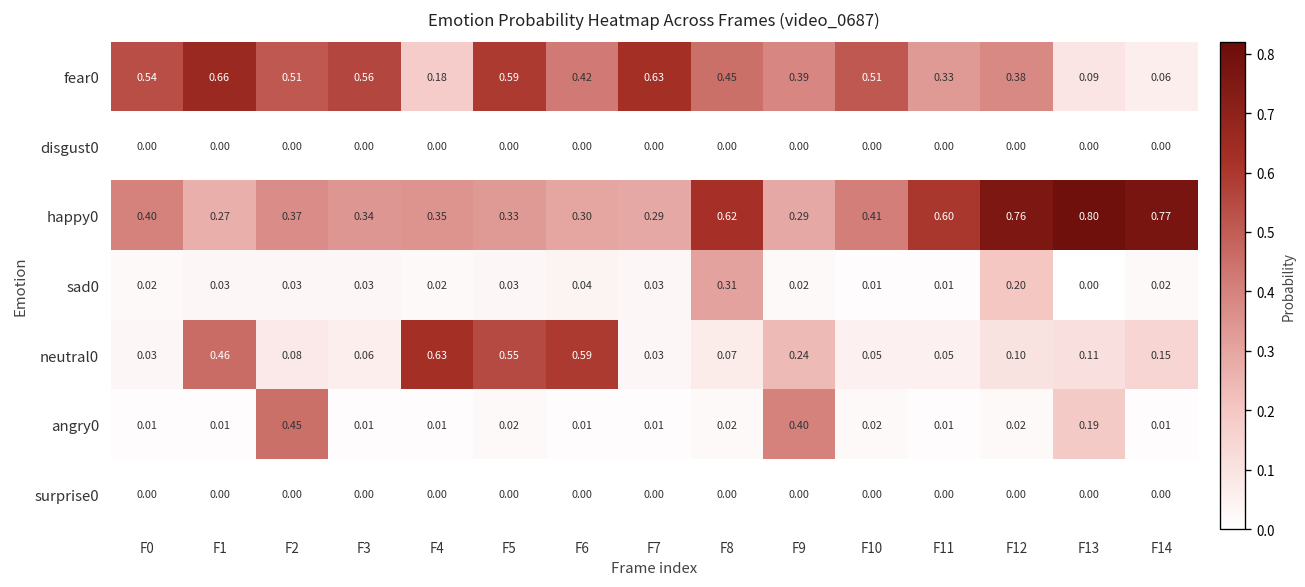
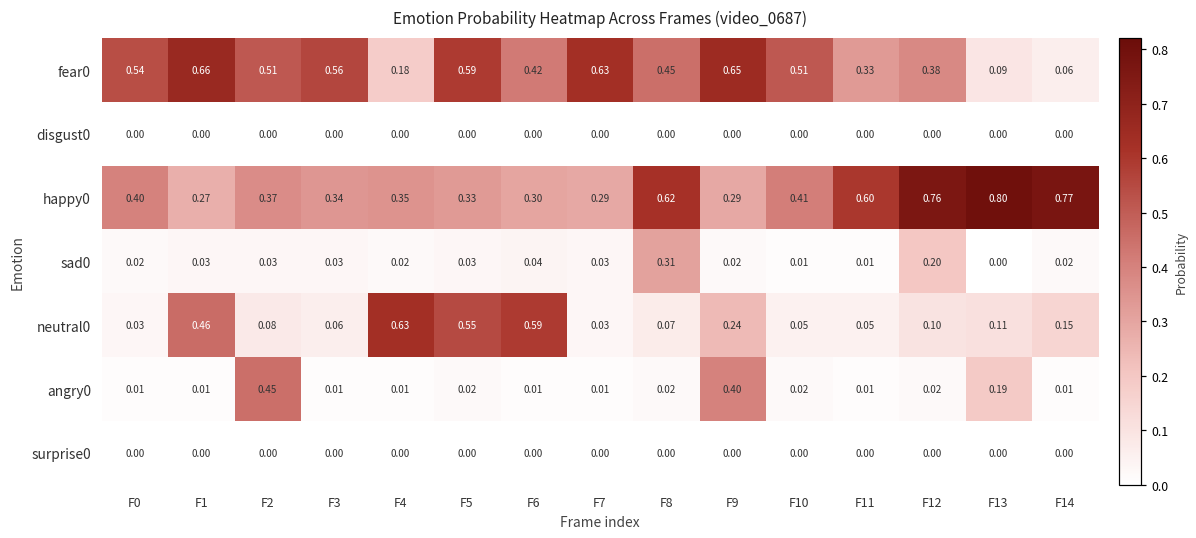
  {
    "fear0": {
      "F0": 0.54,
      "F1": 0.66,
      "F2": 0.51,
      "F3": 0.56,
      "F4": 0.18,
      "F5": 0.59,
      "F6": 0.42,
      "F7": 0.63,
      "F8": 0.45,
-     "F9": 0.39,
+     "F9": 0.65,
      "F10": 0.51,
      "F11": 0.33,
      "F12": 0.38,
      "F13": 0.09,
      "F14": 0.06
    },
    "disgust0": {
      "F0": 0.00,
      "F1": 0.00,
      "F2": 0.00,
      "F3": 0.00,
      "F4": 0.00,
      "F5": 0.00,
      "F6": 0.00,
      "F7": 0.00,
      "F8": 0.00,
      "F9": 0.00,
      "F10": 0.00,
      "F11": 0.00,
      "F12": 0.00,
      "F13": 0.00,
      "F14": 0.00
    },
    "happy0": {
      "F0": 0.40,
      "F1": 0.27,
      "F2": 0.37,
      "F3": 0.34,
      "F4": 0.35,
      "F5": 0.33,
      "F6": 0.30,
      "F7": 0.29,
      "F8": 0.62,
      "F9": 0.29,
      "F10": 0.41,
      "F11": 0.60,
      "F12": 0.76,
      "F13": 0.80,
      "F14": 0.77
    },
    "sad0": {
      "F0": 0.02,
      "F1": 0.03,
      "F2": 0.03,
      "F3": 0.03,
      "F4": 0.02,
      "F5": 0.03,
      "F6": 0.04,
      "F7": 0.03,
      "F8": 0.31,
      "F9": 0.02,
      "F10": 0.01,
      "F11": 0.01,
      "F12": 0.20,
      "F13": 0.00,
      "F14": 0.02
    },
    "neutral0": {
      "F0": 0.03,
      "F1": 0.46,
      "F2": 0.08,
      "F3": 0.06,
      "F4": 0.63,
      "F5": 0.55,
      "F6": 0.59,
      "F7": 0.03,
      "F8": 0.07,
      "F9": 0.24,
      "F10": 0.05,
      "F11": 0.05,
      "F12": 0.10,
      "F13": 0.11,
      "F14": 0.15
    },
    "angry0": {
      "F0": 0.01,
      "F1": 0.01,
      "F2": 0.45,
      "F3": 0.01,
      "F4": 0.01,
      "F5": 0.02,
      "F6": 0.01,
      "F7": 0.01,
      "F8": 0.02,
      "F9": 0.40,
      "F10": 0.02,
      "F11": 0.01,
      "F12": 0.02,
      "F13": 0.19,
      "F14": 0.01
    },
    "surprise0": {
      "F0": 0.00,
      "F1": 0.00,
      "F2": 0.00,
      "F3": 0.00,
      "F4": 0.00,
      "F5": 0.00,
      "F6": 0.00,
      "F7": 0.00,
      "F8": 0.00,
      "F9": 0.00,
      "F10": 0.00,
      "F11": 0.00,
      "F12": 0.00,
      "F13": 0.00,
      "F14": 0.00
    }
  }
